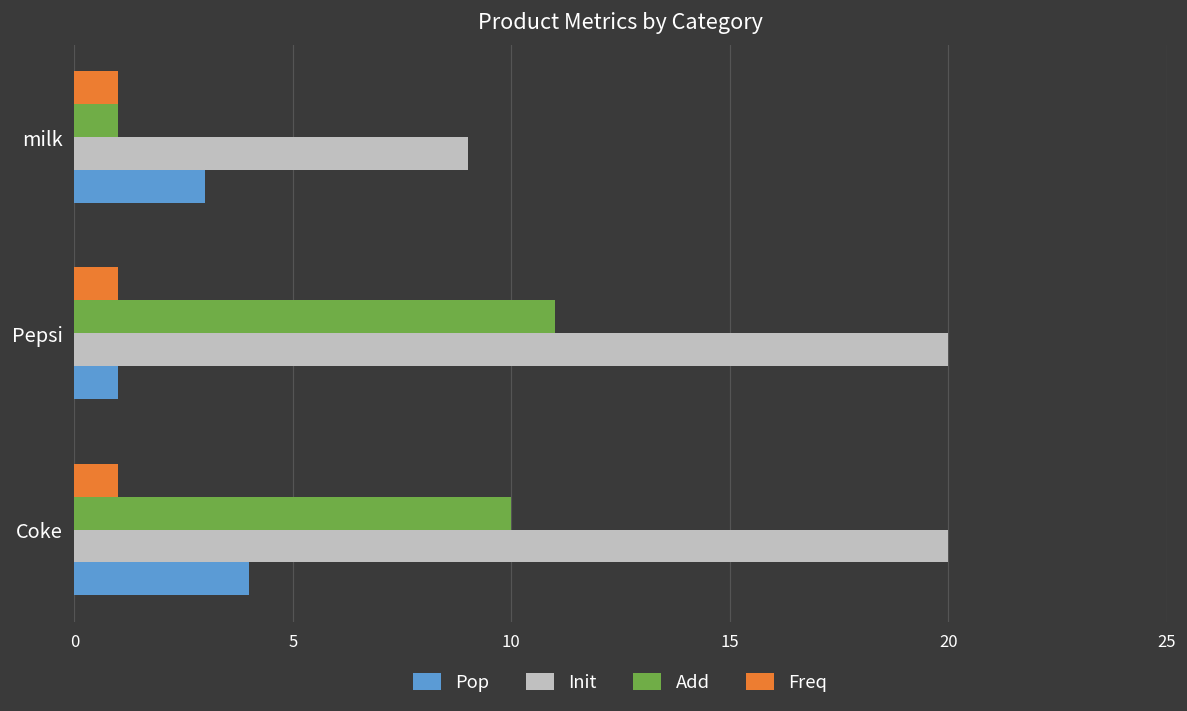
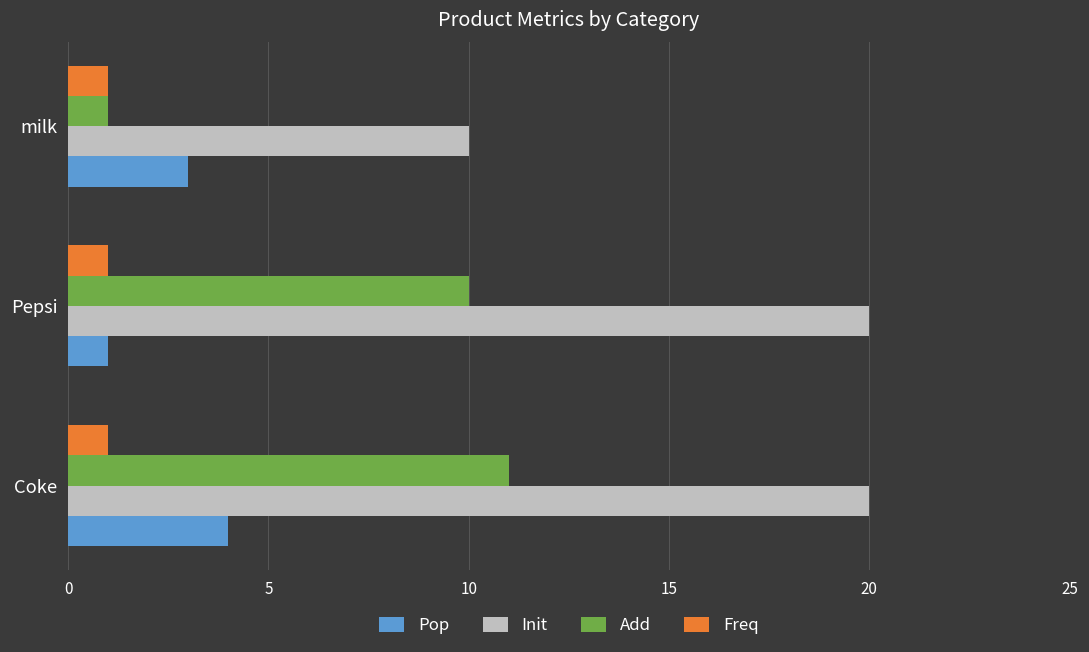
  {
    "Pop": {
      "milk": 3,
      "Pepsi": 1,
      "Coke": 4
    },
    "Init": {
-     "milk": 9,
+     "milk": 10,
      "Pepsi": 20,
      "Coke": 20
    },
    "Add": {
      "milk": 1,
-     "Pepsi": 11,
-     "Coke": 10
+     "Pepsi": 10,
+     "Coke": 11
    },
    "Freq": {
      "milk": 1,
      "Pepsi": 1,
      "Coke": 1
    }
  }
